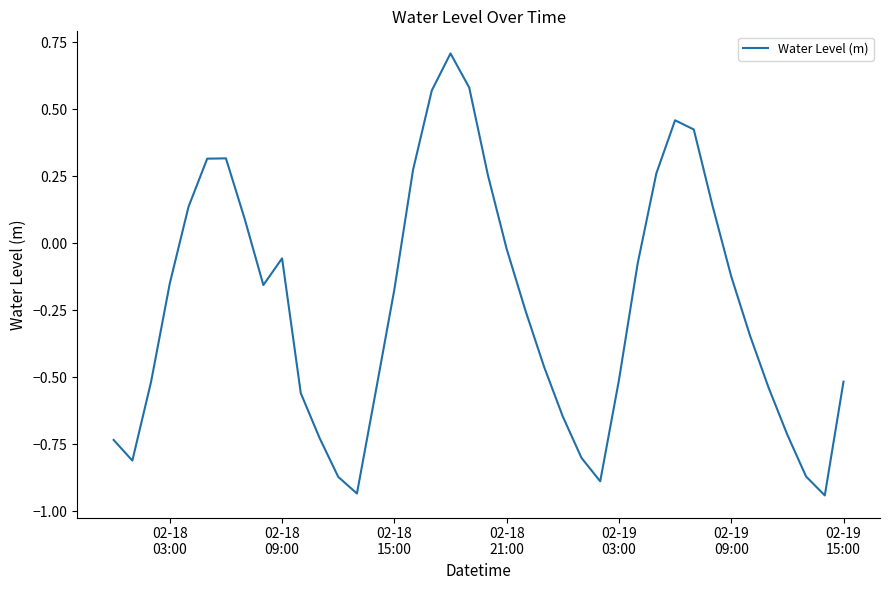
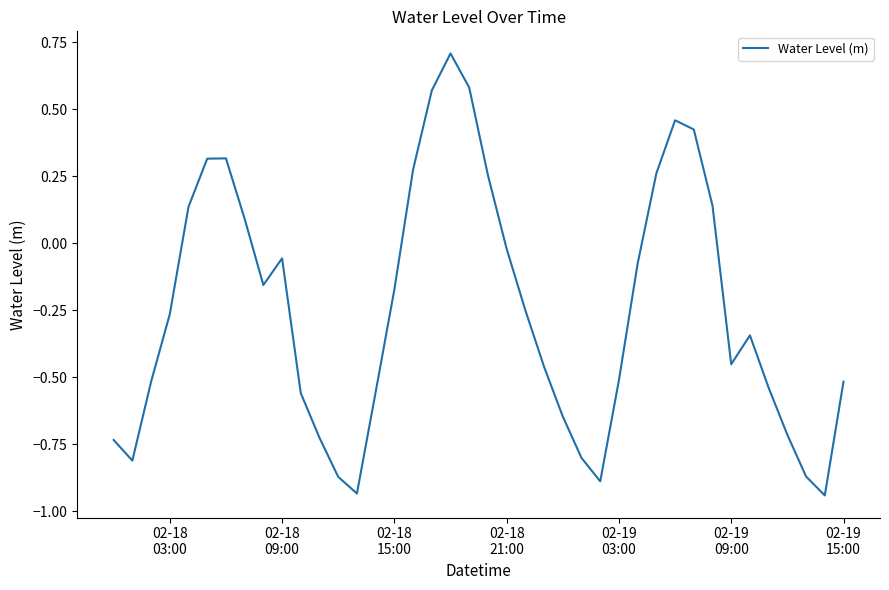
  {
-   "02-18 03:00": -0.15,
+   "02-18 03:00": -0.26,
    "02-18 09:00": -0.06,
    "02-18 15:00": -0.17,
    "02-18 21:00": -0.02,
    "02-19 03:00": -0.51,
-   "02-19 09:00": -0.12,
+   "02-19 09:00": -0.45,
    "02-19 15:00": -0.52
  }
